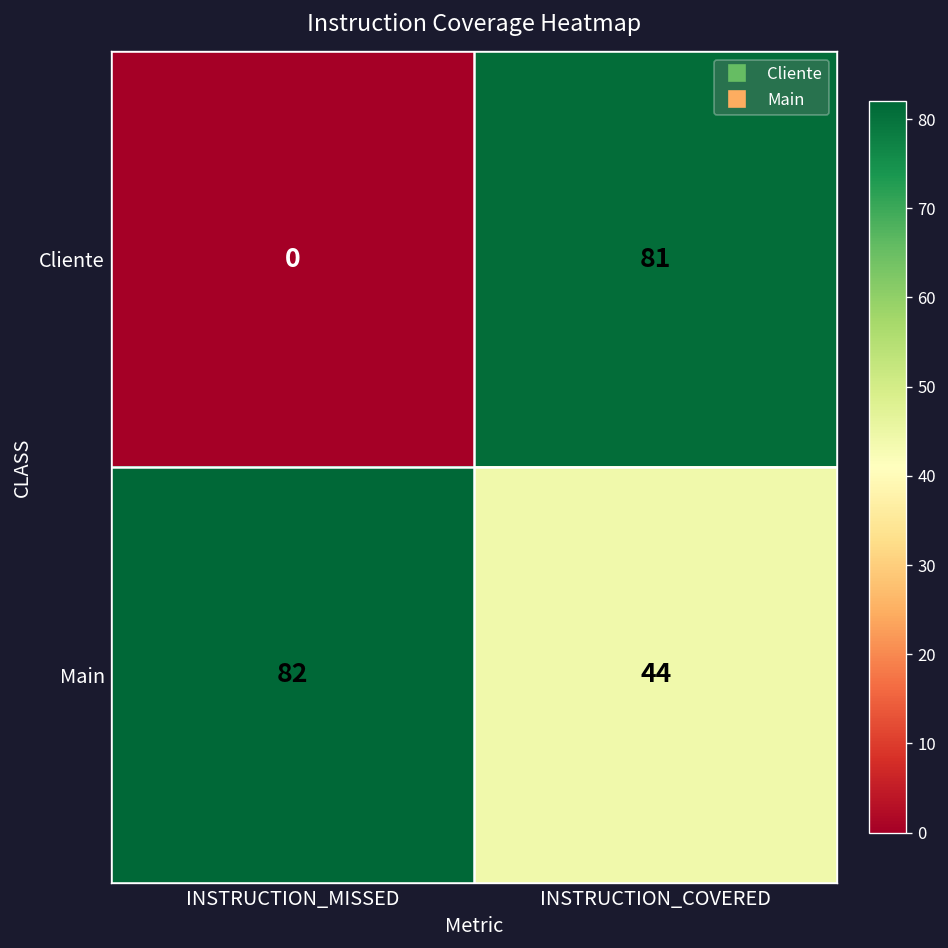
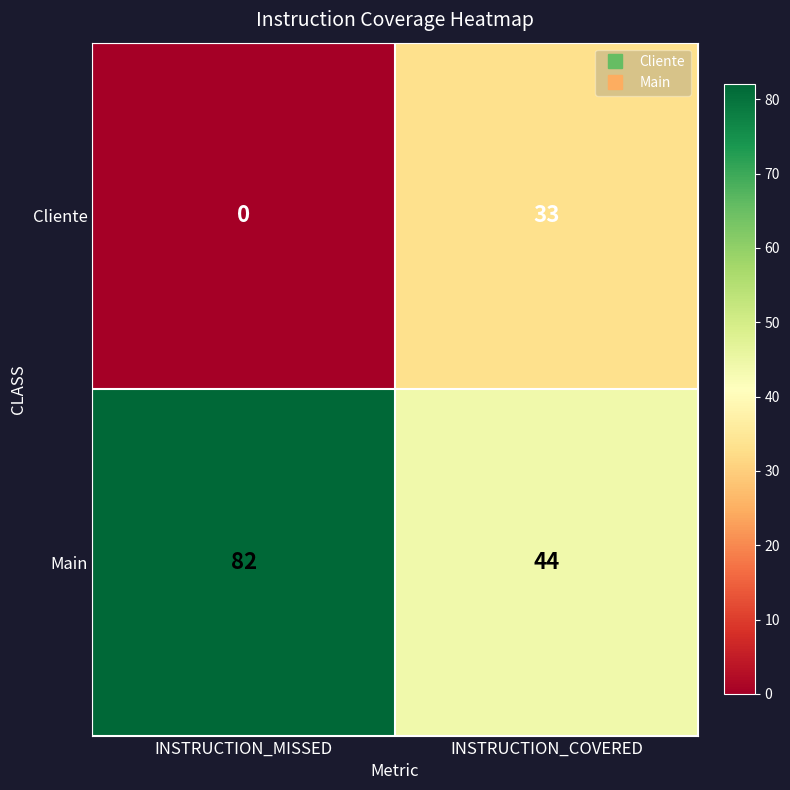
  {
    "Cliente": {
      "INSTRUCTION_MISSED": 0,
-     "INSTRUCTION_COVERED": 81
+     "INSTRUCTION_COVERED": 33
    },
    "Main": {
      "INSTRUCTION_MISSED": 82,
      "INSTRUCTION_COVERED": 44
    }
  }
